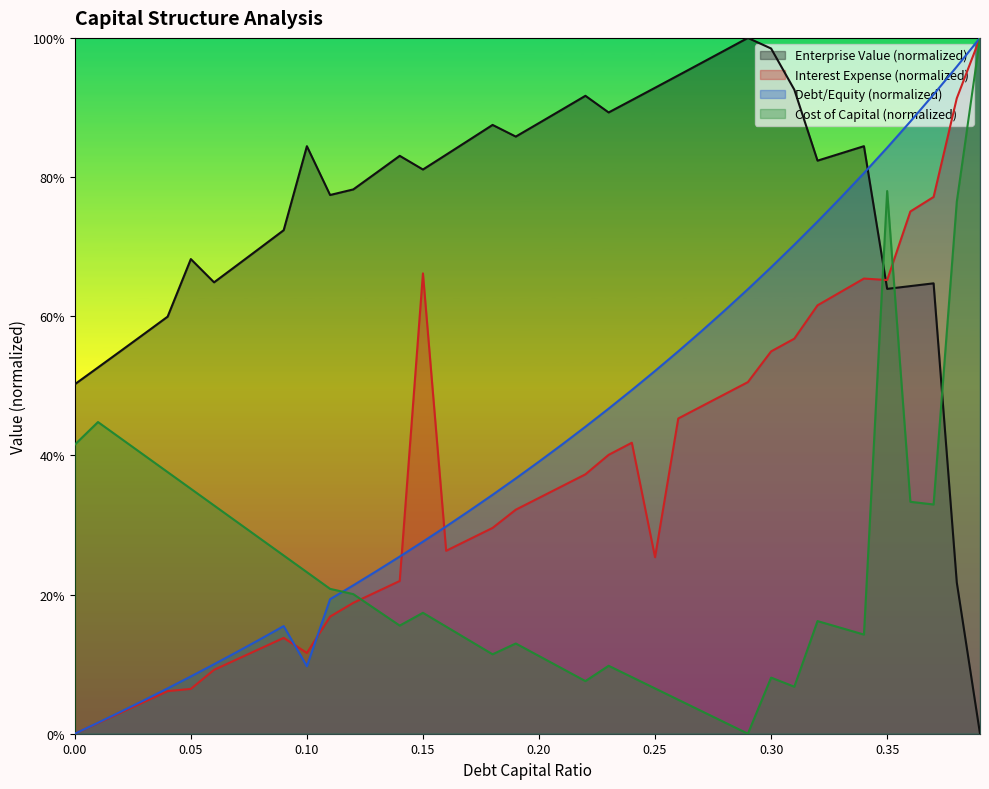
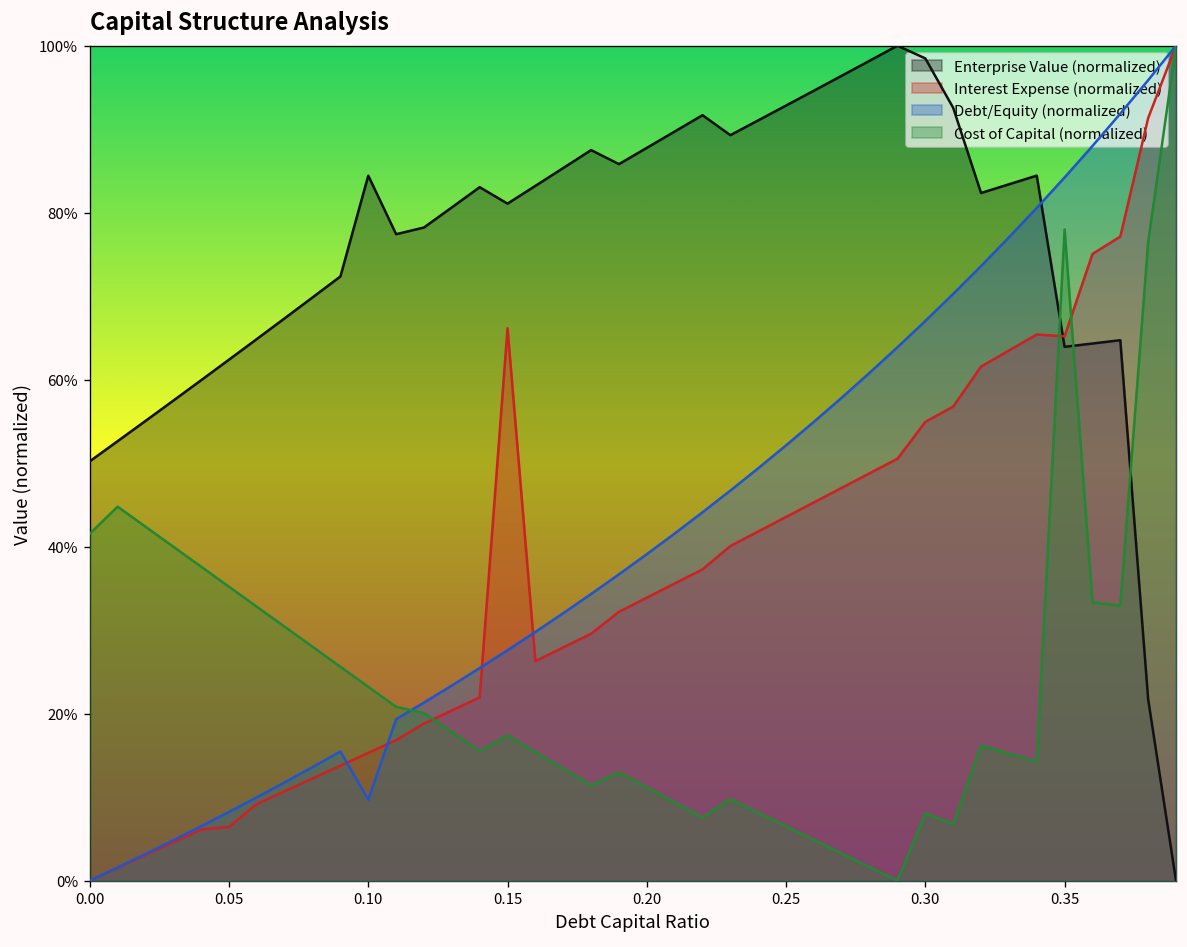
  {
    "Enterprise Value (normalized)": {
      "0.00": "50%",
-     "0.05": "68%",
+     "0.05": "62%",
      "0.10": "84%",
      "0.15": "81%",
      "0.20": "88%",
      "0.25": "93%",
      "0.35": "64%"
    },
    "Interest Expense (normalized)": {
      "0.05": "6%",
-     "0.10": "12%",
+     "0.10": "15%",
      "0.15": "66%",
      "0.20": "34%",
-     "0.25": "25%",
+     "0.25": "44%",
      "0.30": "55%",
      "0.35": "65%"
    },
    "Debt/Equity (normalized)": {
      "0.05": "8%",
      "0.10": "10%",
      "0.15": "28%",
      "0.20": "39%",
      "0.25": "52%",
      "0.30": "67%",
      "0.35": "84%"
    },
    "Cost of Capital (normalized)": {
      "0.00": "42%",
      "0.05": "35%",
      "0.10": "23%",
      "0.15": "17%",
      "0.20": "11%",
      "0.25": "7%",
      "0.30": "8%",
      "0.35": "78%"
    }
  }
